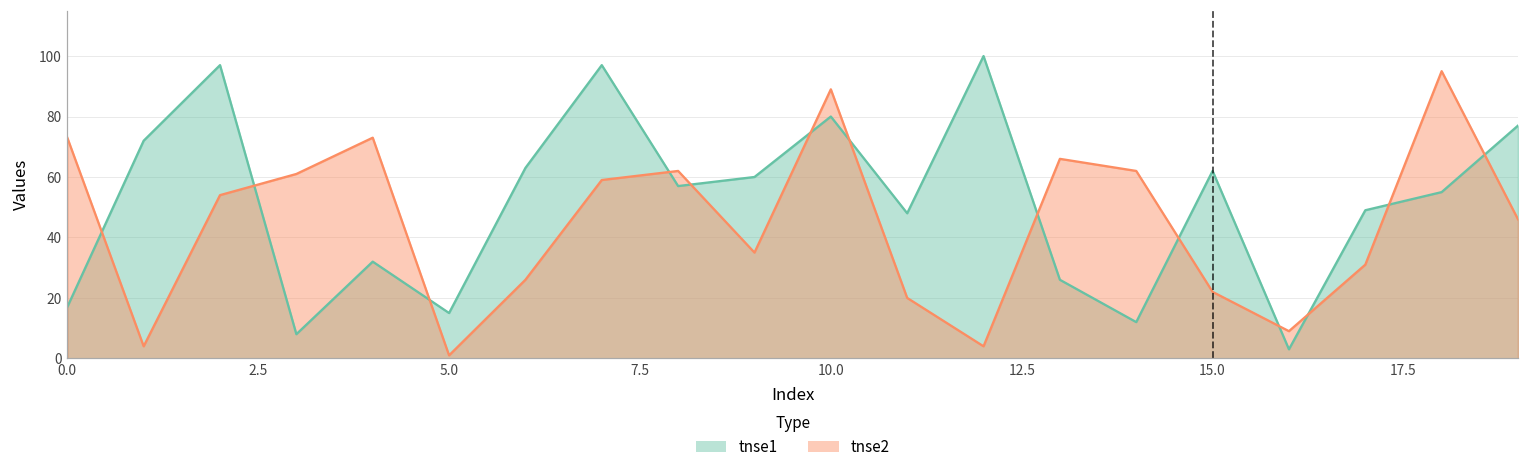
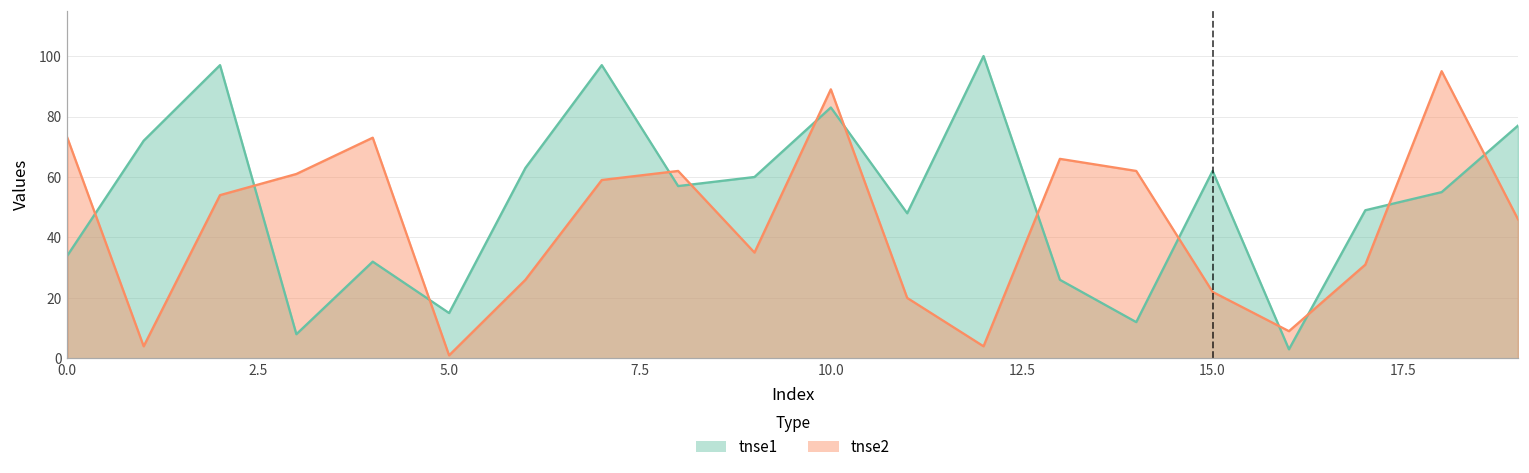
  {
    "tnse1": {
-     "0.0": 17,
+     "0.0": 34,
      "5.0": 15,
-     "10.0": 80,
+     "10.0": 83,
      "15.0": 62
    },
    "tnse2": {
      "0.0": 73,
      "5.0": 1,
      "10.0": 89,
      "15.0": 22
    }
  }
